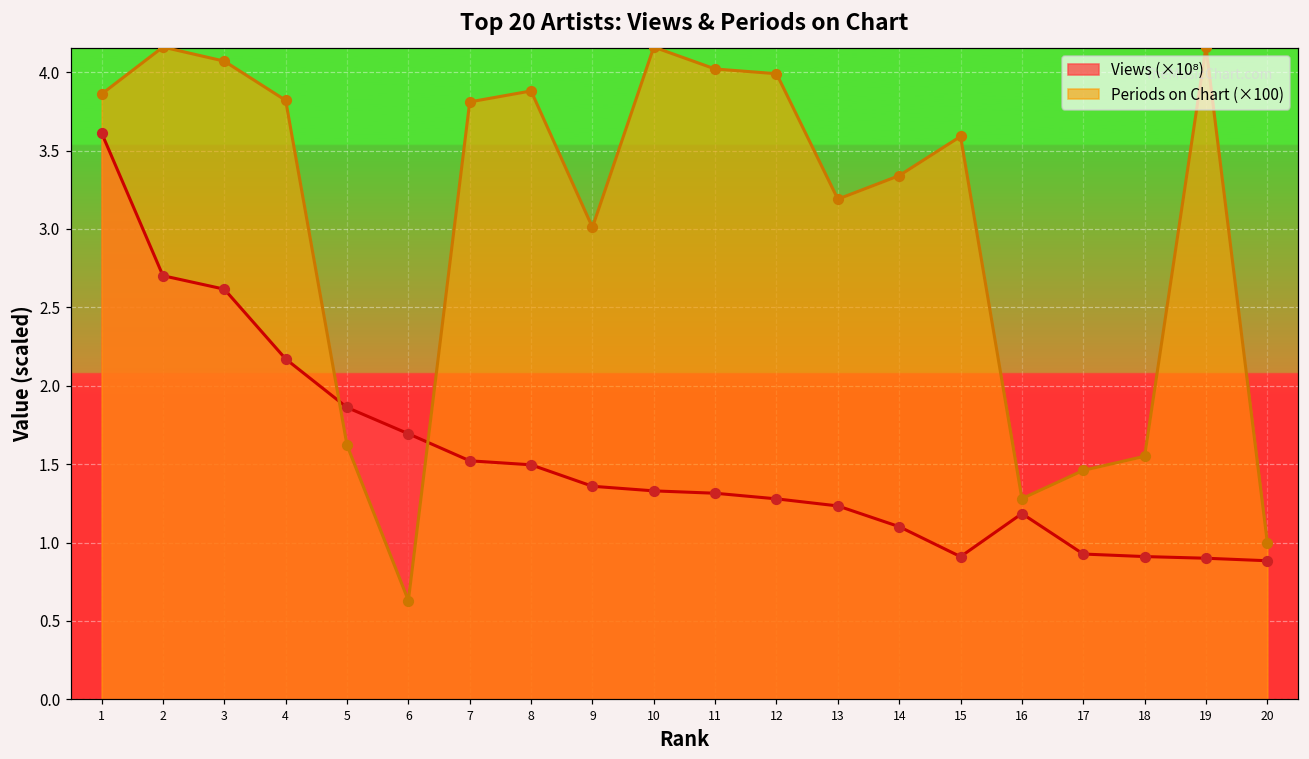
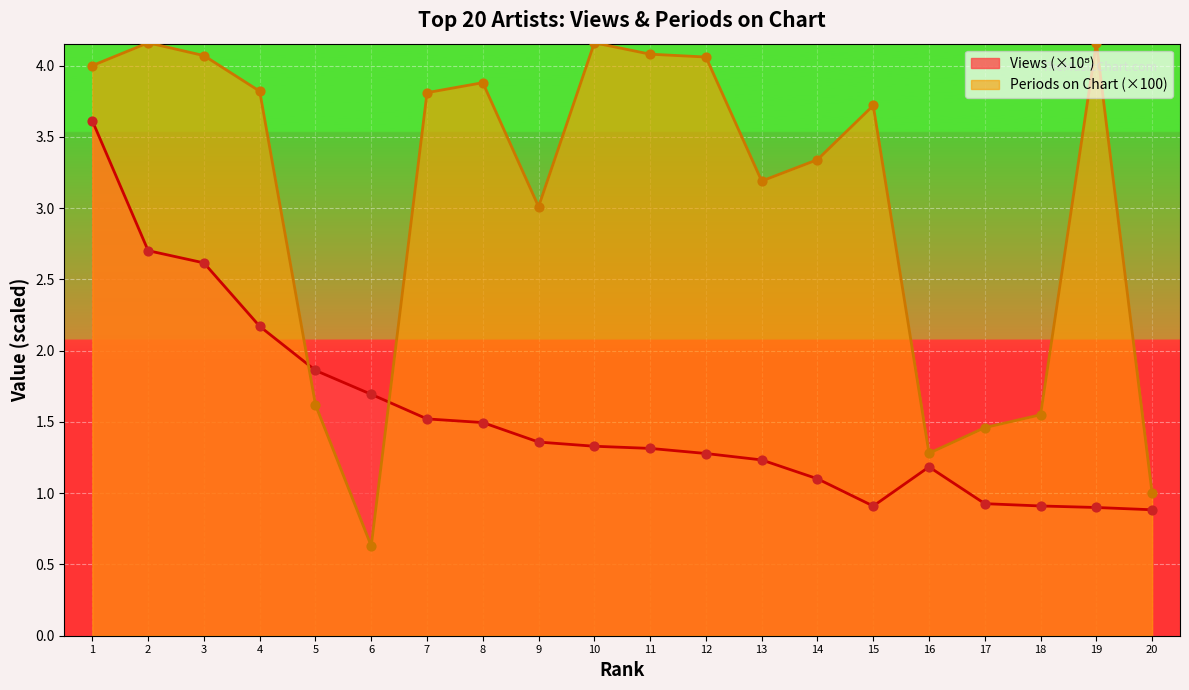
  {
    "Views (×10⁸)": {
      "1": 3.61,
      "2": 2.70,
      "3": 2.62,
      "4": 2.17,
      "5": 1.86,
      "6": 1.69,
      "7": 1.52,
      "8": 1.50,
      "9": 1.36,
      "10": 1.33,
      "11": 1.31,
      "12": 1.28,
      "13": 1.23,
      "14": 1.10,
      "15": 0.91,
      "16": 1.18,
      "17": 0.93,
      "18": 0.91,
      "19": 0.90,
      "20": 0.88
    },
    "Periods on Chart (×100)": {
-     "1": 3.86,
+     "1": 4.00,
      "2": 4.16,
      "3": 4.07,
      "4": 3.82,
      "5": 1.62,
      "6": 0.63,
      "7": 3.81,
      "8": 3.88,
      "9": 3.01,
      "10": 4.16,
-     "11": 4.02,
-     "12": 3.99,
+     "11": 4.08,
+     "12": 4.06,
      "13": 3.19,
      "14": 3.34,
-     "15": 3.59,
+     "15": 3.72,
      "16": 1.28,
      "17": 1.46,
      "18": 1.55,
      "19": 4.16,
      "20": 1.00
    }
  }
